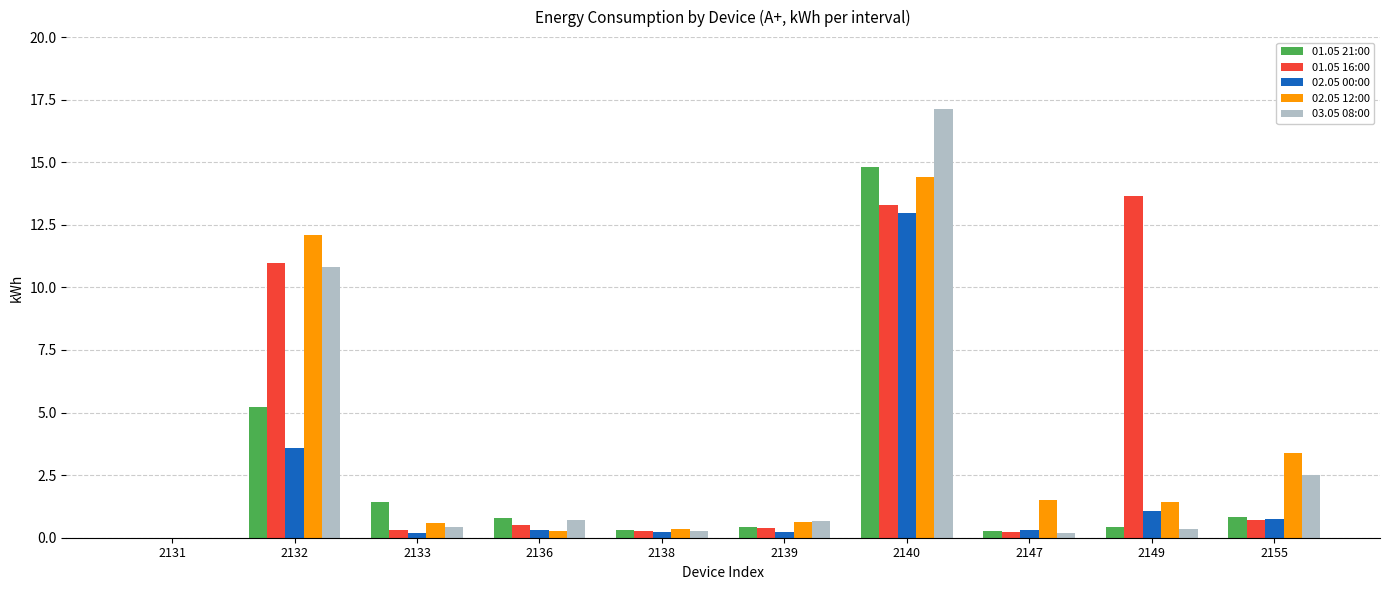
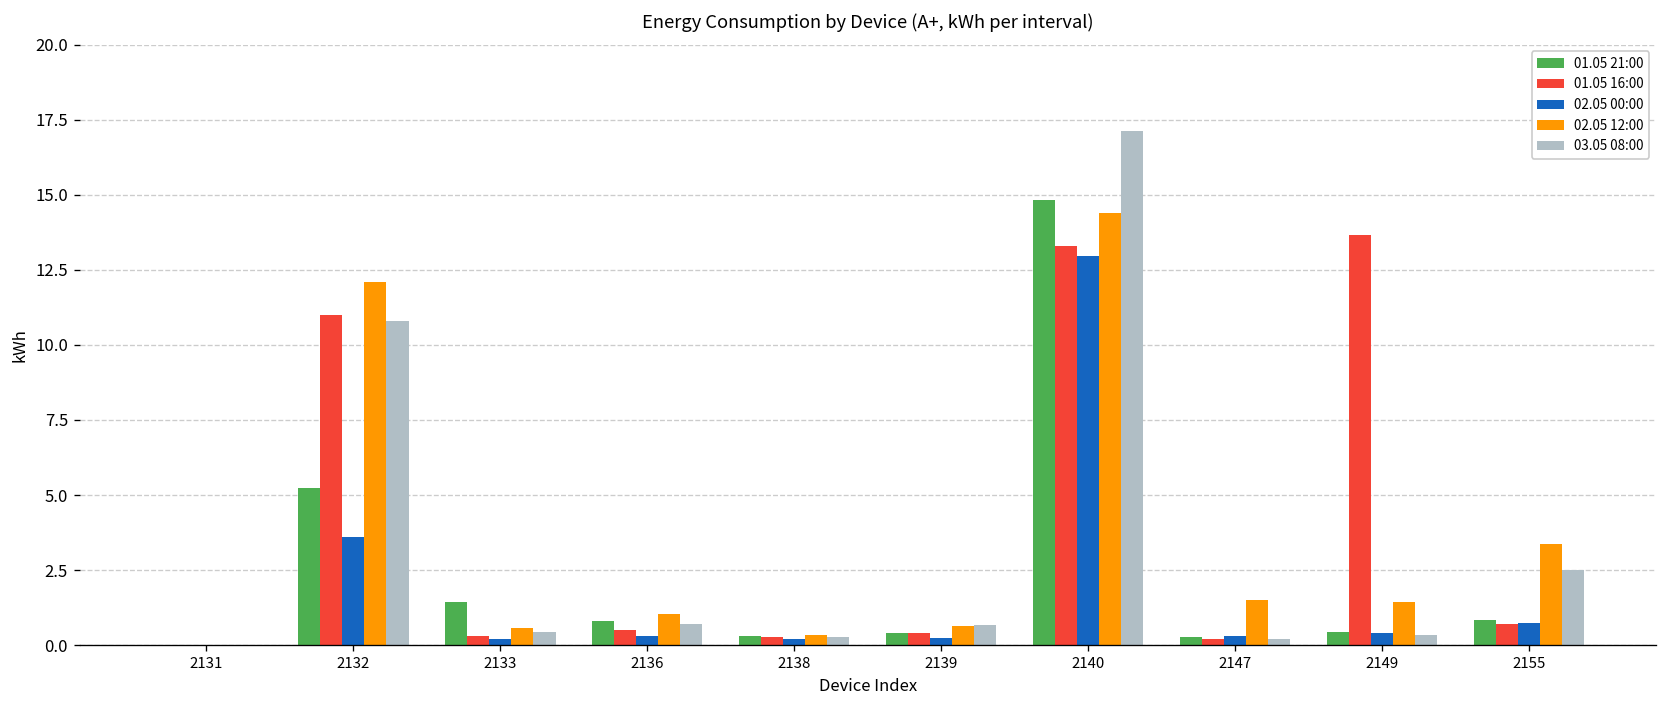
  {
    "01.05 21:00": {
      "2131": 0.0,
      "2132": 5.2,
      "2133": 1.4,
      "2136": 0.8,
      "2138": 0.3,
      "2139": 0.4,
      "2140": 14.8,
      "2147": 0.3,
      "2149": 0.4,
      "2155": 0.8
    },
    "01.05 16:00": {
      "2131": 0.0,
      "2132": 11.0,
      "2133": 0.3,
      "2136": 0.5,
      "2138": 0.3,
      "2139": 0.4,
      "2140": 13.3,
      "2147": 0.2,
      "2149": 13.6,
      "2155": 0.7
    },
    "02.05 00:00": {
      "2132": 3.6,
      "2133": 0.2,
      "2136": 0.3,
      "2138": 0.2,
      "2139": 0.2,
      "2140": 13.0,
      "2147": 0.3,
-     "2149": 1.1,
+     "2149": 0.4,
      "2155": 0.7
    },
    "02.05 12:00": {
      "2131": 0.0,
      "2132": 12.1,
      "2133": 0.6,
-     "2136": 0.3,
+     "2136": 1.0,
      "2138": 0.3,
      "2139": 0.6,
      "2140": 14.4,
      "2147": 1.5,
      "2149": 1.4,
      "2155": 3.4
    },
    "03.05 08:00": {
      "2131": 0.0,
      "2132": 10.8,
      "2133": 0.4,
      "2136": 0.7,
      "2138": 0.3,
      "2139": 0.7,
      "2140": 17.1,
      "2147": 0.2,
      "2149": 0.3,
      "2155": 2.5
    }
  }
